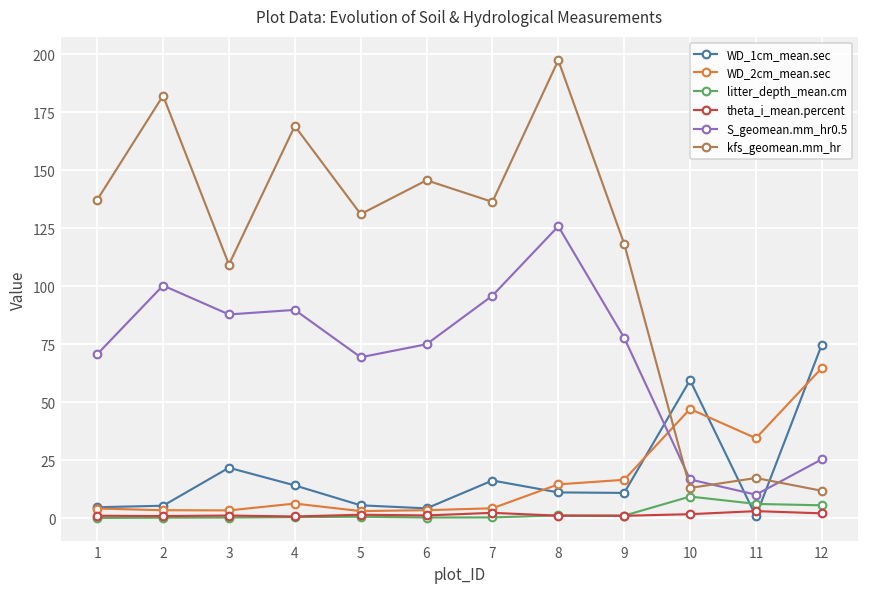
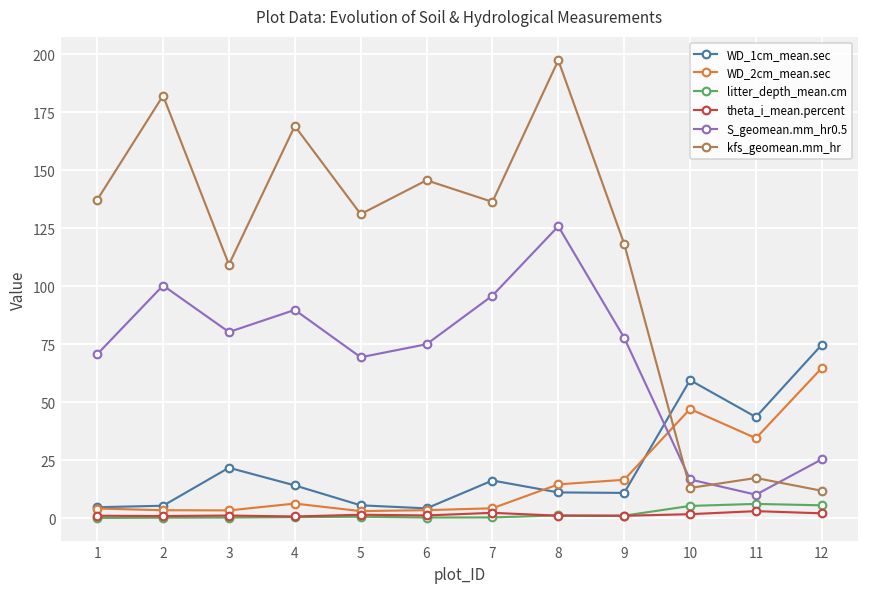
  {
    "WD_1cm_mean.sec": {
      "2": 5,
      "3": 22,
      "4": 14,
      "5": 6,
      "7": 16,
      "8": 11,
      "9": 11,
      "10": 60,
-     "11": 1,
+     "11": 44,
      "12": 75
    },
    "litter_depth_mean.cm": {
      "7": 0,
-     "10": 9,
+     "10": 5,
      "11": 6,
      "12": 6
    },
    "theta_i_mean.percent": {
      "7": 2,
      "10": 2,
      "11": 3,
      "12": 2
    },
    "S_geomean.mm_hr0.5": {
      "1": 71,
      "2": 100,
-     "3": 88,
+     "3": 80,
      "4": 90,
      "5": 69,
      "6": 75,
      "7": 96,
      "8": 126,
      "9": 78,
      "10": 17,
      "11": 10,
      "12": 25
    }
  }
